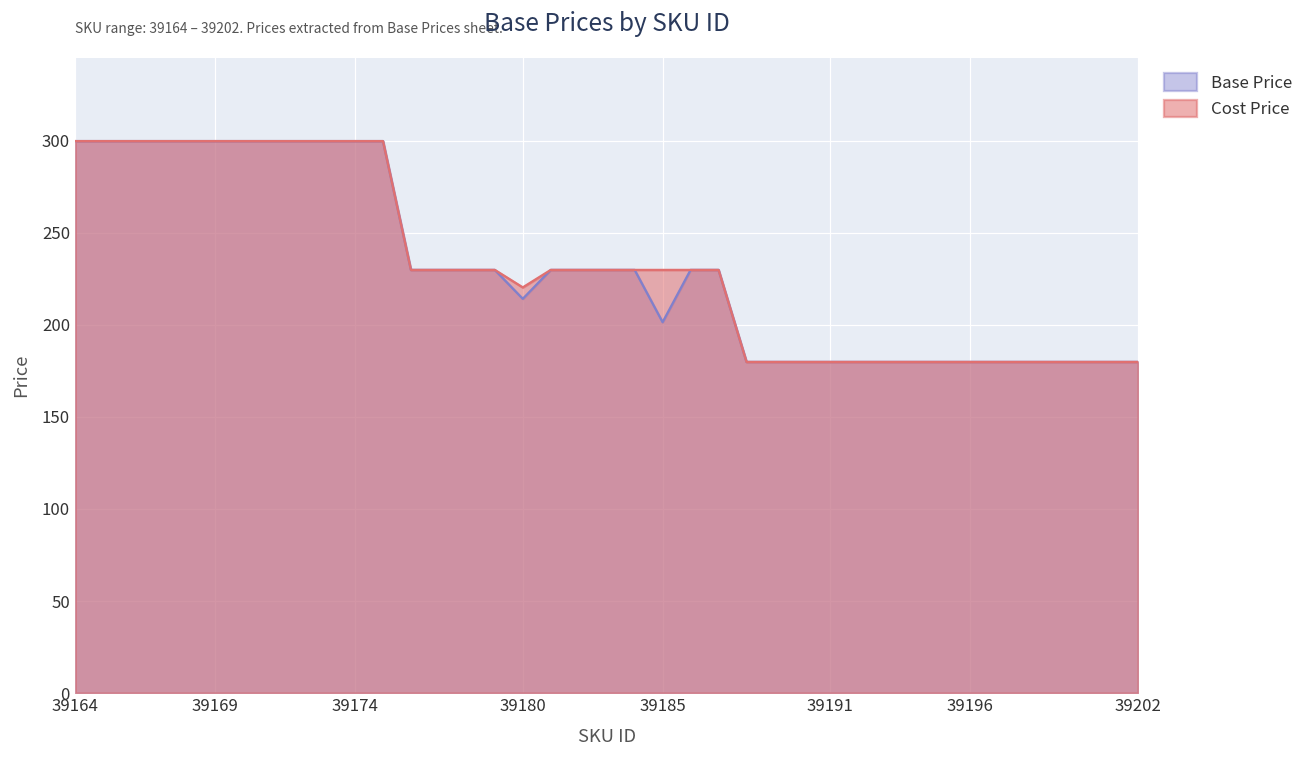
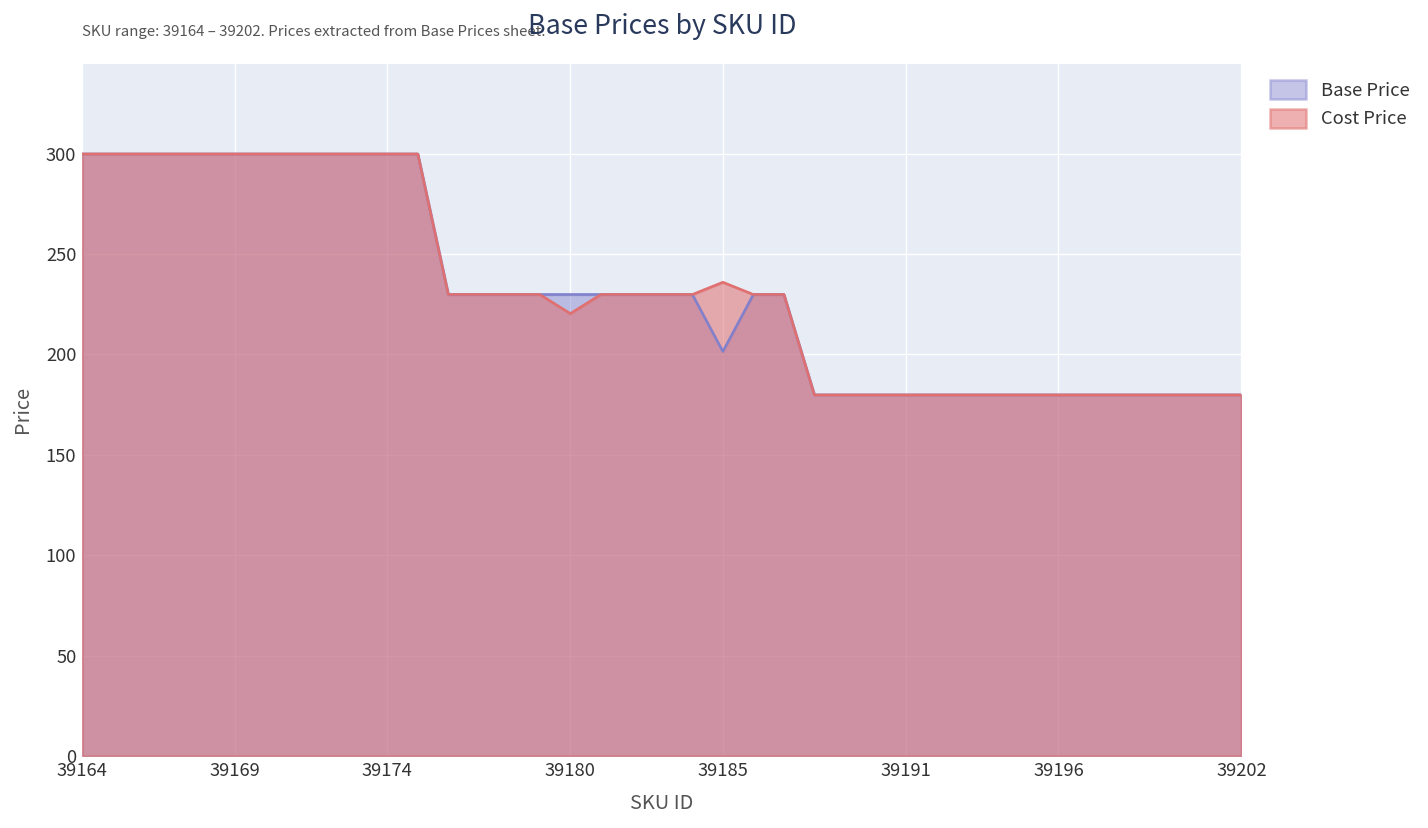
  {
    "Base Price": {
-     "39180": 214,
+     "39180": 230,
      "39185": 202
    },
    "Cost Price": {
      "39180": 220,
-     "39185": 230
+     "39185": 236
    }
  }
